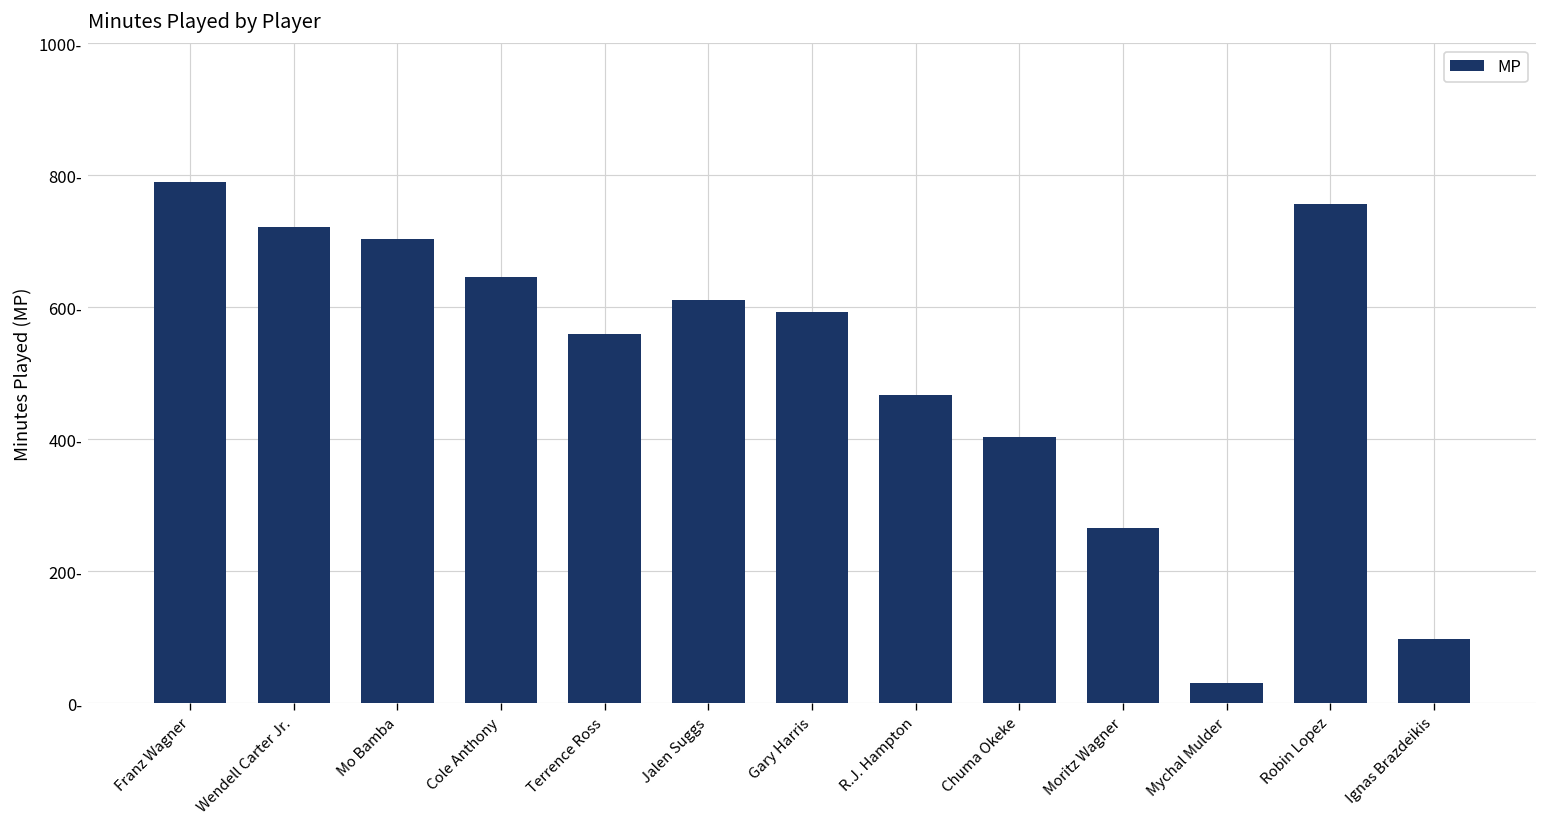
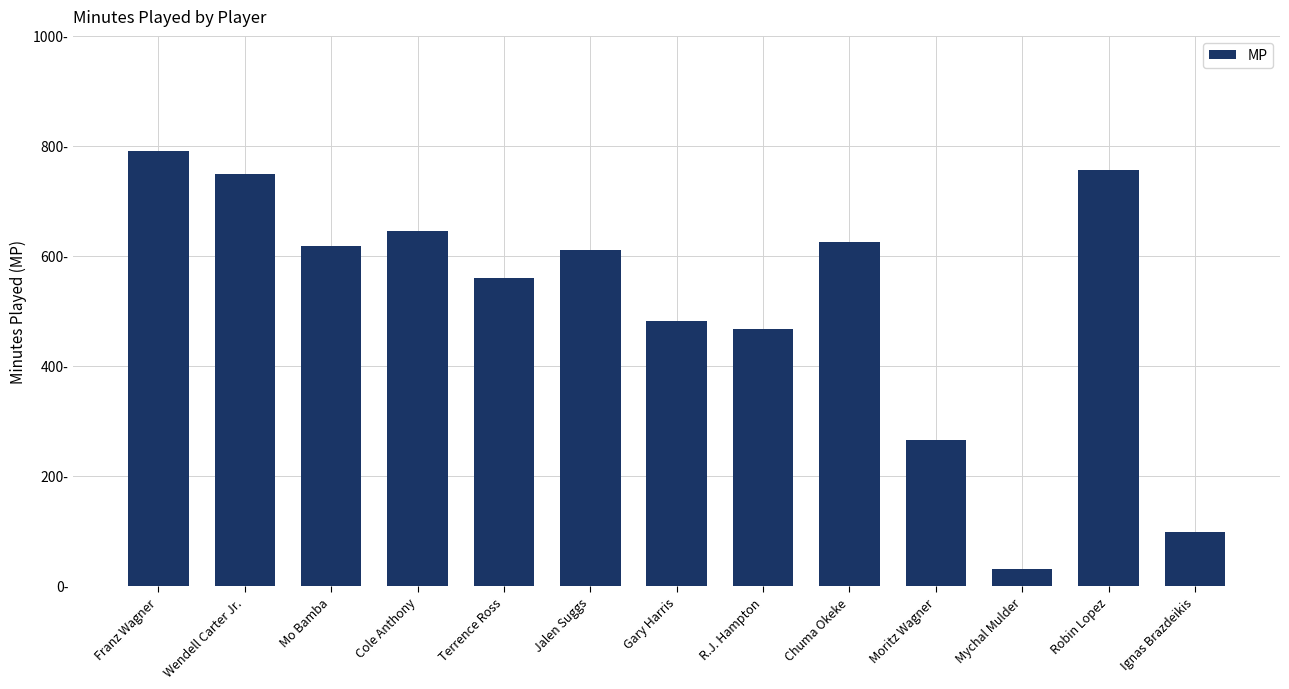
  {
    "Franz Wagner": "790-",
-   "Wendell Carter Jr.": "720-",
-   "Mo Bamba": "700-",
+   "Wendell Carter Jr.": "750-",
+   "Mo Bamba": "620-",
    "Cole Anthony": "650-",
    "Terrence Ross": "560-",
    "Jalen Suggs": "610-",
-   "Gary Harris": "590-",
+   "Gary Harris": "480-",
    "R.J. Hampton": "470-",
-   "Chuma Okeke": "400-",
+   "Chuma Okeke": "630-",
    "Moritz Wagner": "270-",
    "Mychal Mulder": "30-",
    "Robin Lopez": "760-",
    "Ignas Brazdeikis": "100-"
  }
